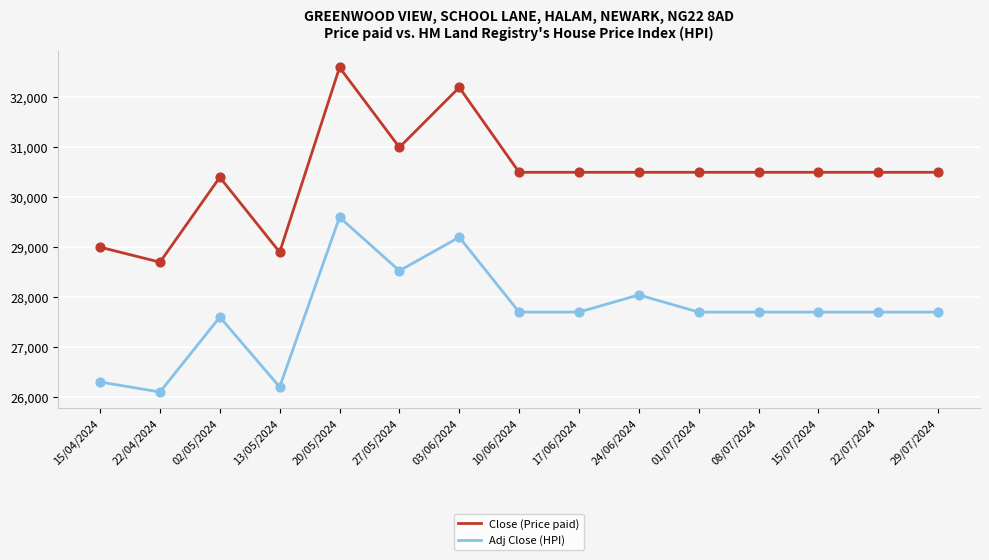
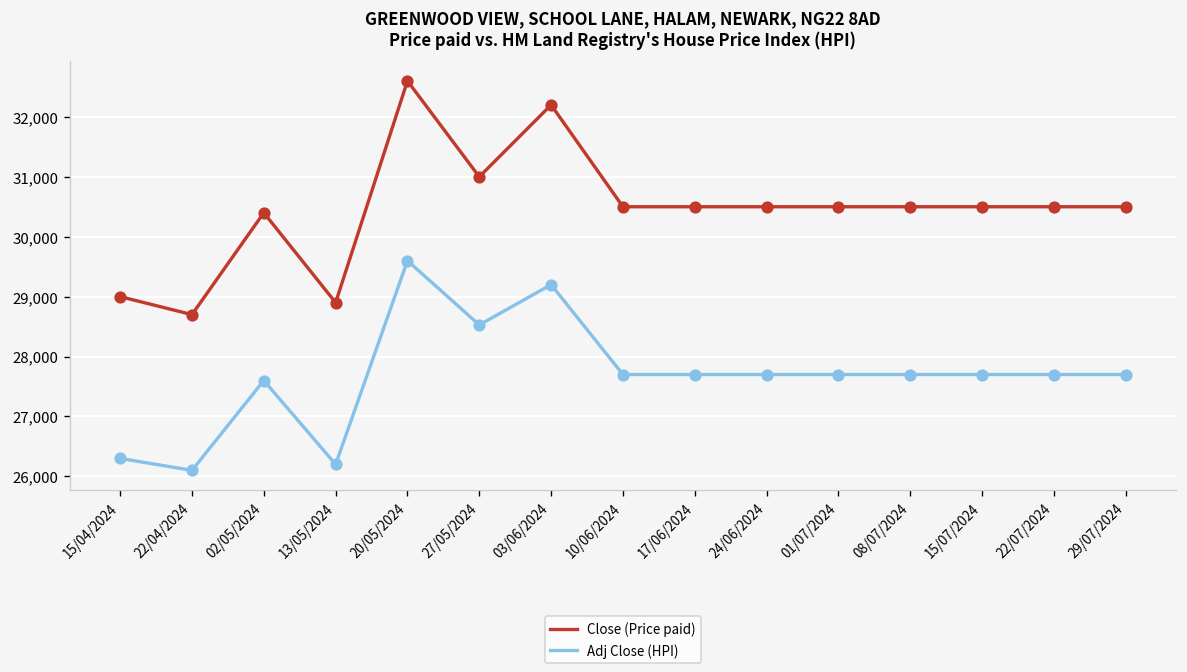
  {
    "Close (Price paid)": {
      "15/04/2024": "29,000",
      "22/04/2024": "28,700",
      "02/05/2024": "30,400",
      "13/05/2024": "28,900",
      "20/05/2024": "32,600",
      "27/05/2024": "31,000",
      "03/06/2024": "32,200",
      "10/06/2024": "30,500",
      "17/06/2024": "30,500",
      "24/06/2024": "30,500",
      "01/07/2024": "30,500",
      "08/07/2024": "30,500",
      "15/07/2024": "30,500",
      "22/07/2024": "30,500",
      "29/07/2024": "30,500"
    },
    "Adj Close (HPI)": {
      "15/04/2024": "26,300",
      "22/04/2024": "26,100",
      "02/05/2024": "27,600",
      "13/05/2024": "26,200",
      "20/05/2024": "29,600",
      "27/05/2024": "28,500",
      "03/06/2024": "29,200",
      "10/06/2024": "27,700",
      "17/06/2024": "27,700",
-     "24/06/2024": "28,000",
+     "24/06/2024": "27,700",
      "01/07/2024": "27,700",
      "08/07/2024": "27,700",
      "15/07/2024": "27,700",
      "22/07/2024": "27,700",
      "29/07/2024": "27,700"
    }
  }
